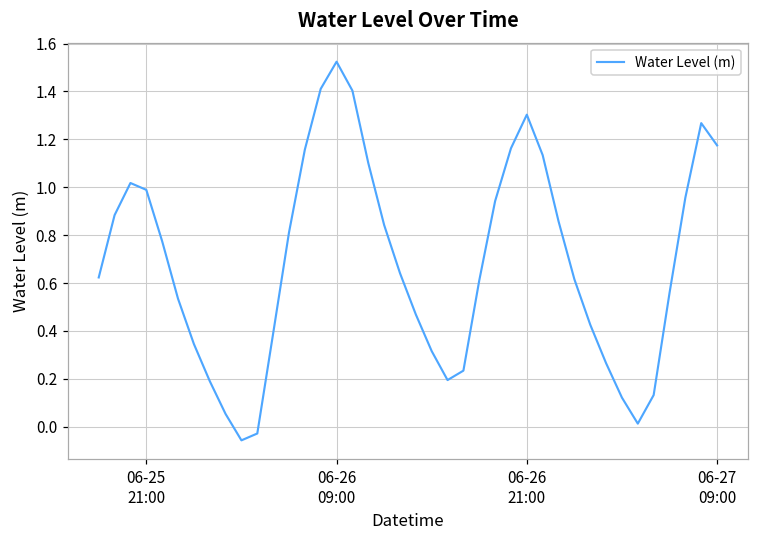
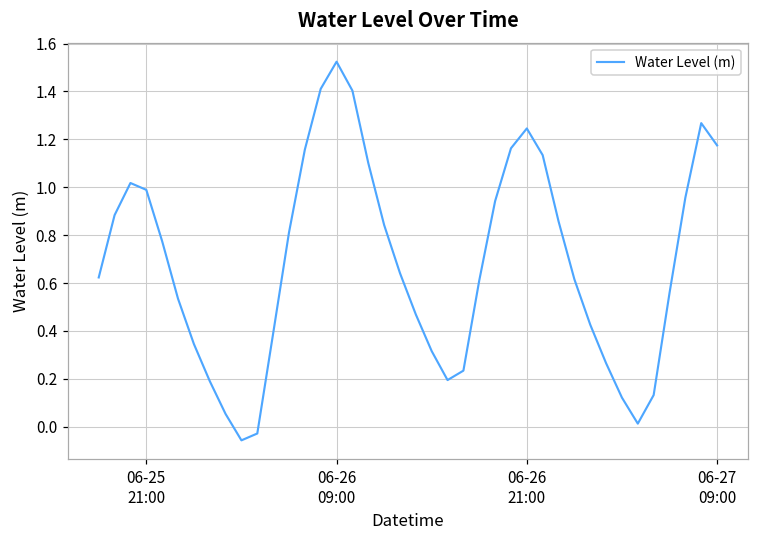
  {
    "06-25 21:00": 0.99,
    "06-26 09:00": 1.52,
-   "06-26 21:00": 1.30,
+   "06-26 21:00": 1.25,
    "06-27 09:00": 1.18
  }
